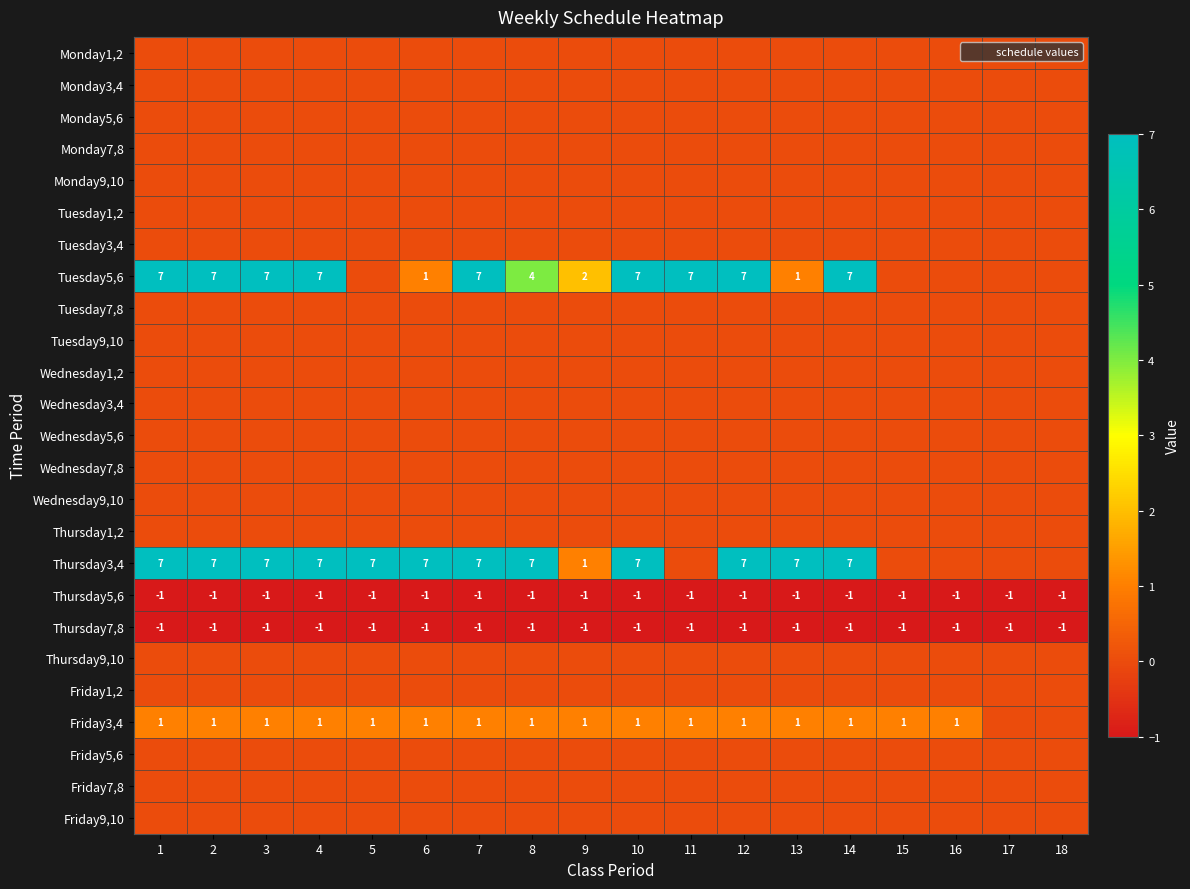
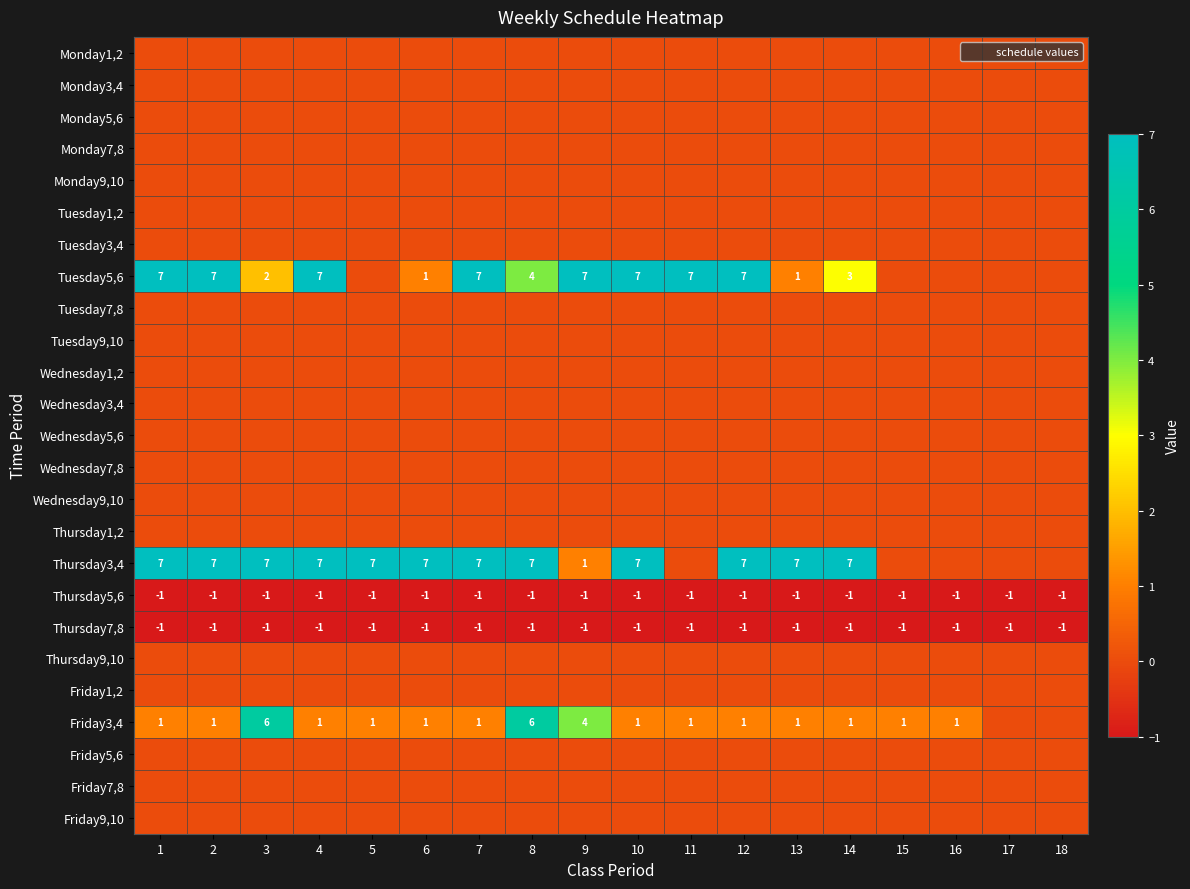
  {
    "Tuesday5,6": {
      "1": 7,
      "2": 7,
-     "3": 7,
+     "3": 2,
      "4": 7,
      "6": 1,
      "7": 7,
      "8": 4,
-     "9": 2,
+     "9": 7,
      "10": 7,
      "11": 7,
      "12": 7,
      "13": 1,
-     "14": 7
+     "14": 3
    },
    "Thursday3,4": {
      "1": 7,
      "2": 7,
      "3": 7,
      "4": 7,
      "5": 7,
      "6": 7,
      "7": 7,
      "8": 7,
      "9": 1,
      "10": 7,
      "12": 7,
      "13": 7,
      "14": 7
    },
    "Thursday5,6": {
      "1": -1,
      "2": -1,
      "3": -1,
      "4": -1,
      "5": -1,
      "6": -1,
      "7": -1,
      "8": -1,
      "9": -1,
      "10": -1,
      "11": -1,
      "12": -1,
      "13": -1,
      "14": -1,
      "15": -1,
      "16": -1,
      "17": -1,
      "18": -1
    },
    "Thursday7,8": {
      "1": -1,
      "2": -1,
      "3": -1,
      "4": -1,
      "5": -1,
      "6": -1,
      "7": -1,
      "8": -1,
      "9": -1,
      "10": -1,
      "11": -1,
      "12": -1,
      "13": -1,
      "14": -1,
      "15": -1,
      "16": -1,
      "17": -1,
      "18": -1
    },
    "Friday3,4": {
      "1": 1,
      "2": 1,
-     "3": 1,
+     "3": 6,
      "4": 1,
      "5": 1,
      "6": 1,
      "7": 1,
-     "8": 1,
-     "9": 1,
+     "8": 6,
+     "9": 4,
      "10": 1,
      "11": 1,
      "12": 1,
      "13": 1,
      "14": 1,
      "15": 1,
      "16": 1
    }
  }
